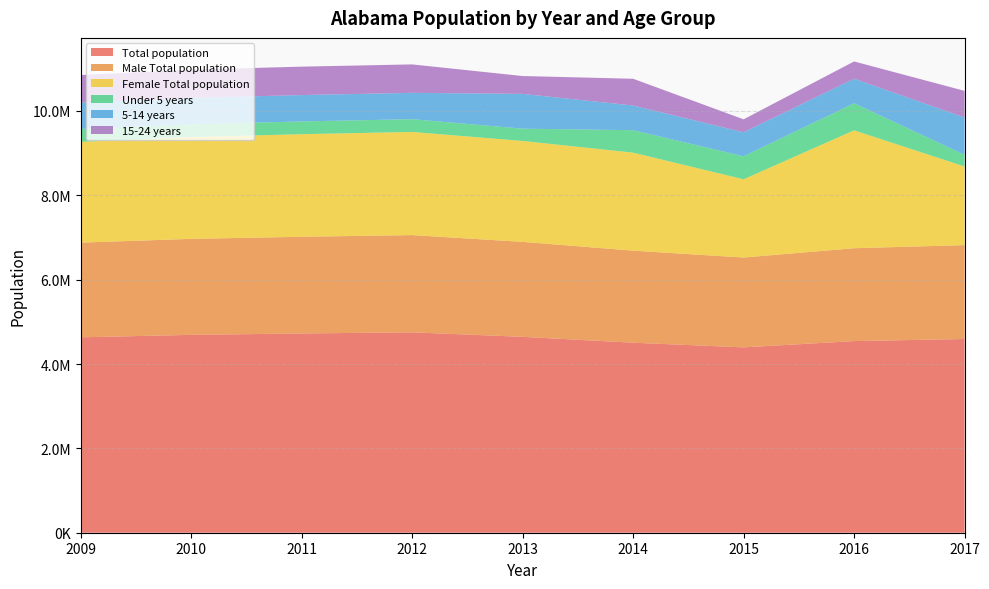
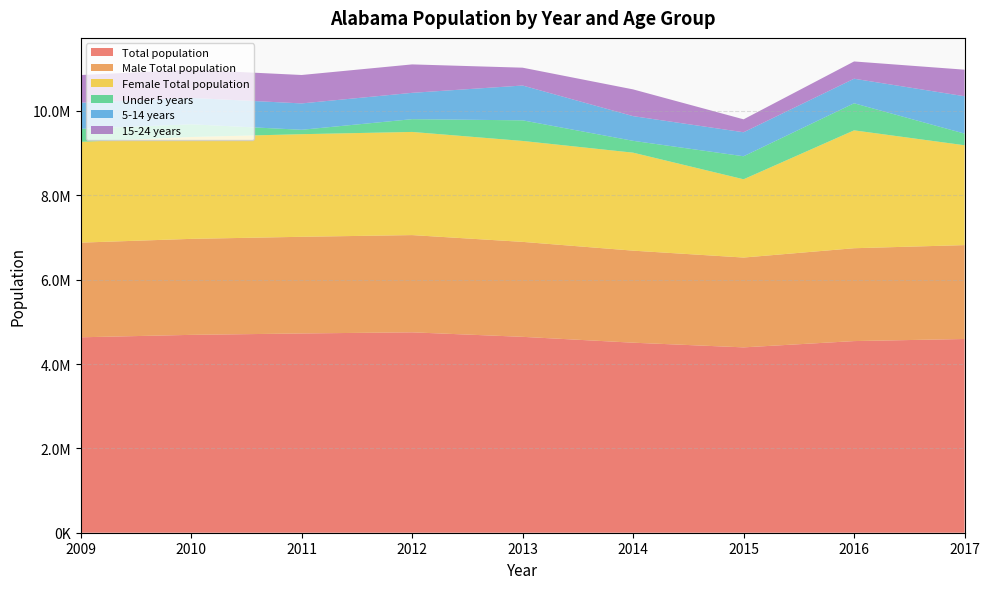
  {
    "Female Total population": {
      "2009": 2400000,
      "2011": 2400000,
      "2012": 2400000,
      "2013": 2400000,
      "2014": 2300000,
      "2015": 1900000,
      "2016": 2800000,
-     "2017": 1900000
+     "2017": 2400000
    },
    "Under 5 years": {
      "2009": 300000,
-     "2011": 300000,
+     "2011": 100000,
      "2012": 300000,
-     "2013": 300000,
-     "2014": 500000,
+     "2013": 500000,
+     "2014": 300000,
      "2015": 500000,
      "2016": 600000,
      "2017": 300000
    },
    "5-14 years": {
      "2009": 600000,
      "2011": 600000,
      "2012": 600000,
      "2013": 800000,
      "2014": 600000,
      "2015": 600000,
      "2016": 600000,
      "2017": 900000
    },
    "15-24 years": {
      "2009": 700000,
      "2011": 700000,
      "2012": 700000,
      "2013": 400000,
      "2014": 600000,
      "2015": 300000,
      "2016": 400000,
      "2017": 600000
    }
  }
